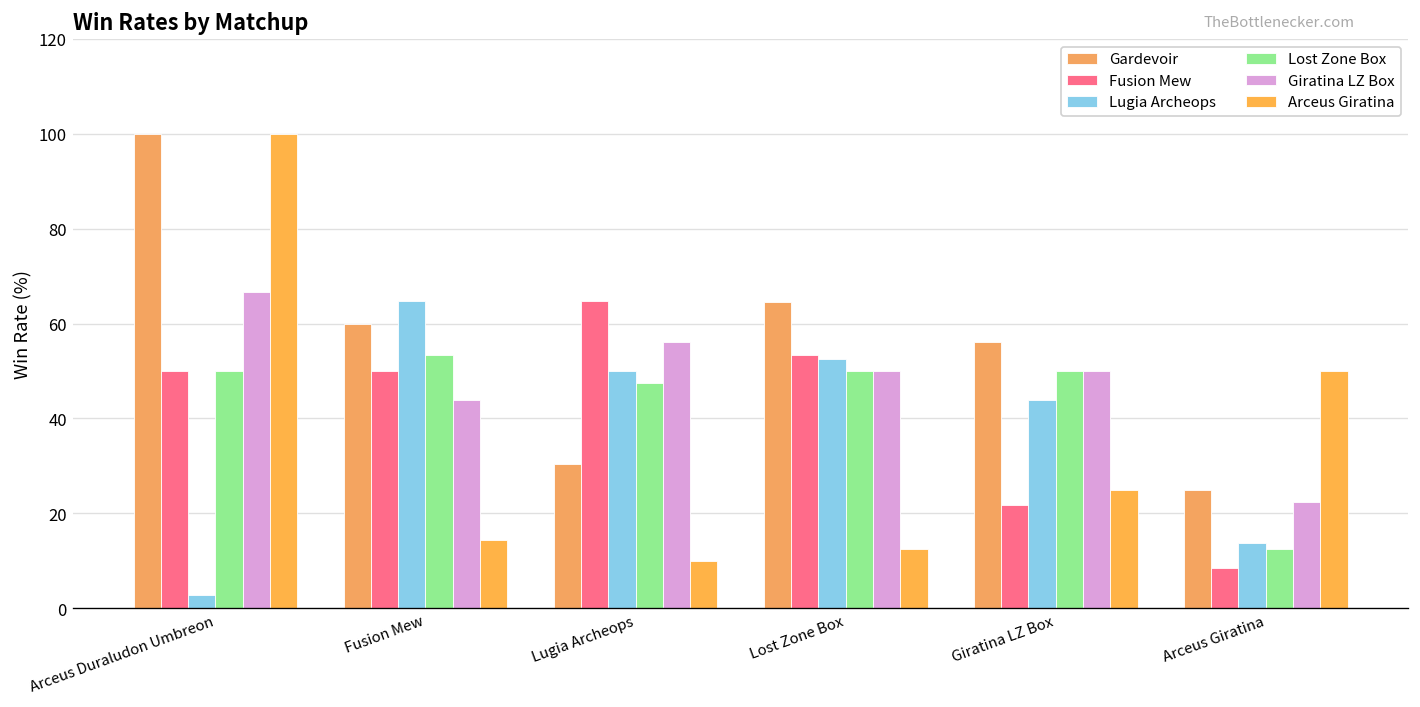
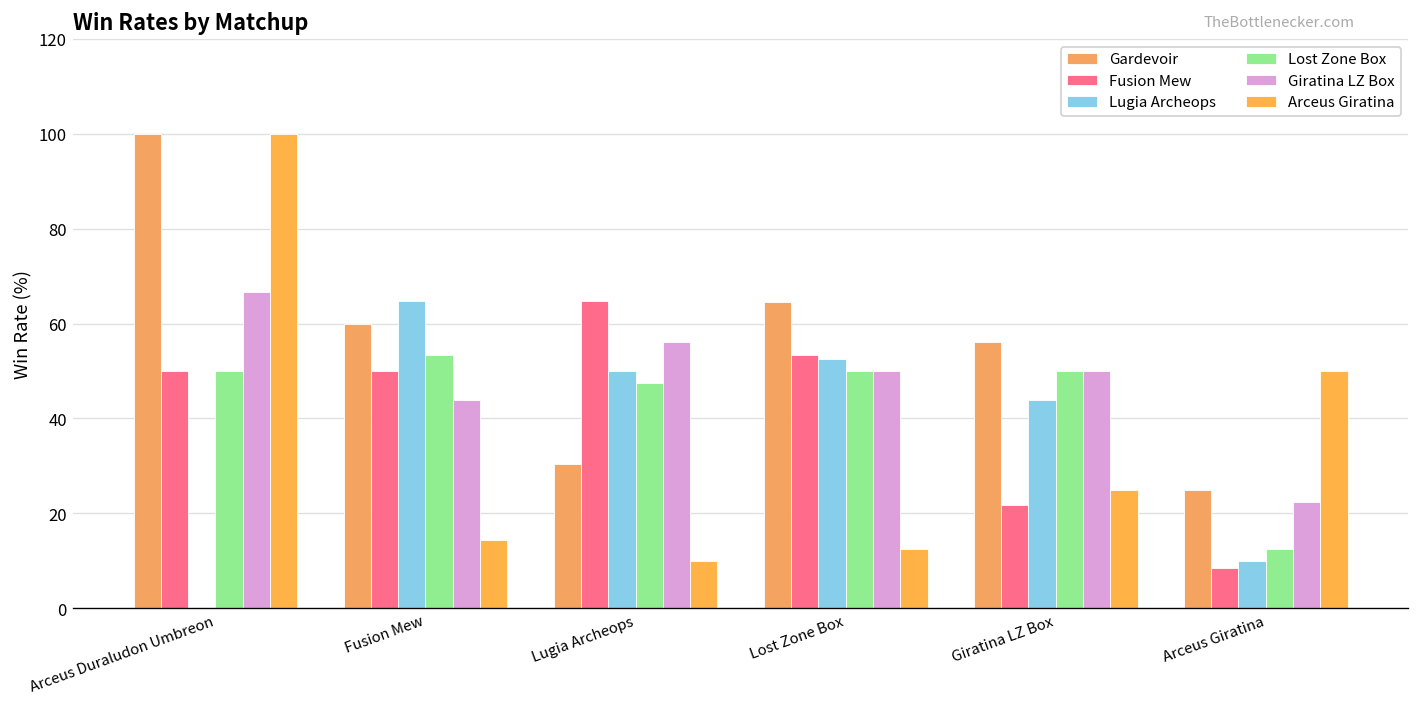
  {
    "Fusion Mew": {
      "Arceus Duraludon Umbreon": 50,
      "Fusion Mew": 50,
      "Lugia Archeops": 65,
      "Lost Zone Box": 53,
      "Giratina LZ Box": 22,
      "Arceus Giratina": 8
    },
    "Lugia Archeops": {
-     "Arceus Duraludon Umbreon": 3,
+     "Arceus Duraludon Umbreon": 0,
      "Fusion Mew": 65,
      "Lugia Archeops": 50,
      "Lost Zone Box": 53,
      "Giratina LZ Box": 44,
-     "Arceus Giratina": 14
+     "Arceus Giratina": 10
    },
    "Lost Zone Box": {
      "Arceus Duraludon Umbreon": 50,
      "Fusion Mew": 53,
      "Lugia Archeops": 47,
      "Lost Zone Box": 50,
      "Giratina LZ Box": 50,
      "Arceus Giratina": 13
    },
    "Giratina LZ Box": {
      "Arceus Duraludon Umbreon": 67,
      "Fusion Mew": 44,
      "Lugia Archeops": 56,
      "Lost Zone Box": 50,
      "Giratina LZ Box": 50,
      "Arceus Giratina": 22
    }
  }
